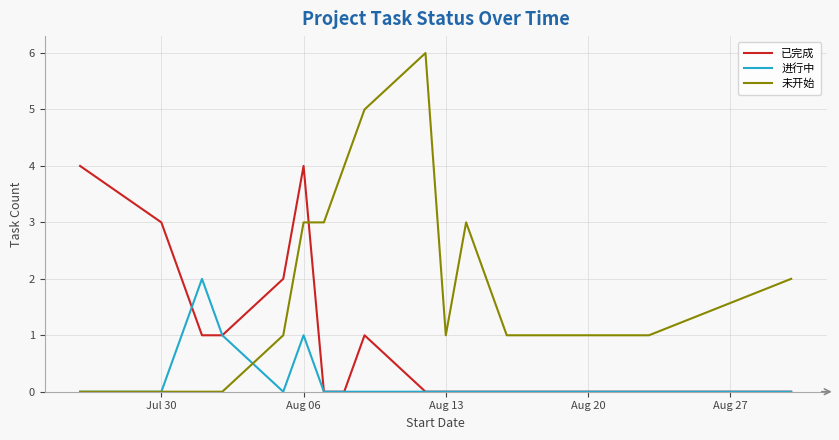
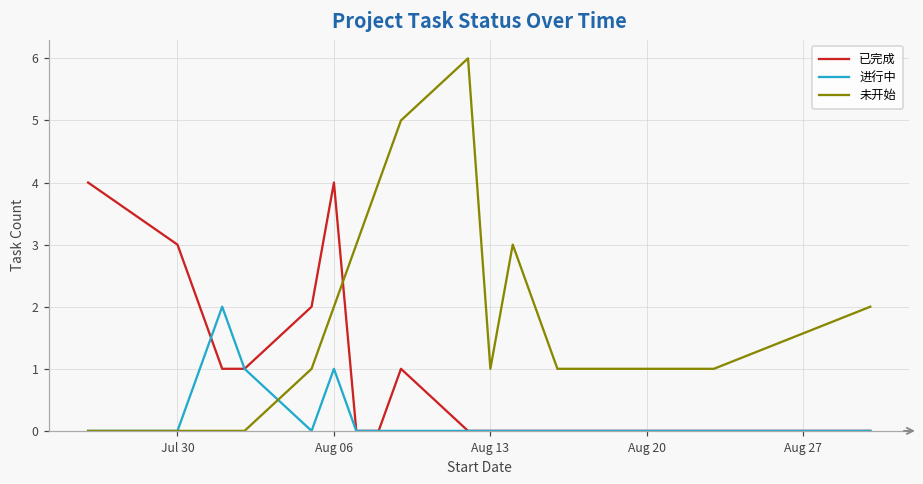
  {
    "已完成": {
      "Jul 30": 3,
      "Aug 06": 4
    },
    "进行中": {
      "Aug 06": 1
    },
    "未开始": {
-     "Aug 06": 3,
+     "Aug 06": 2,
      "Aug 13": 1
    }
  }
